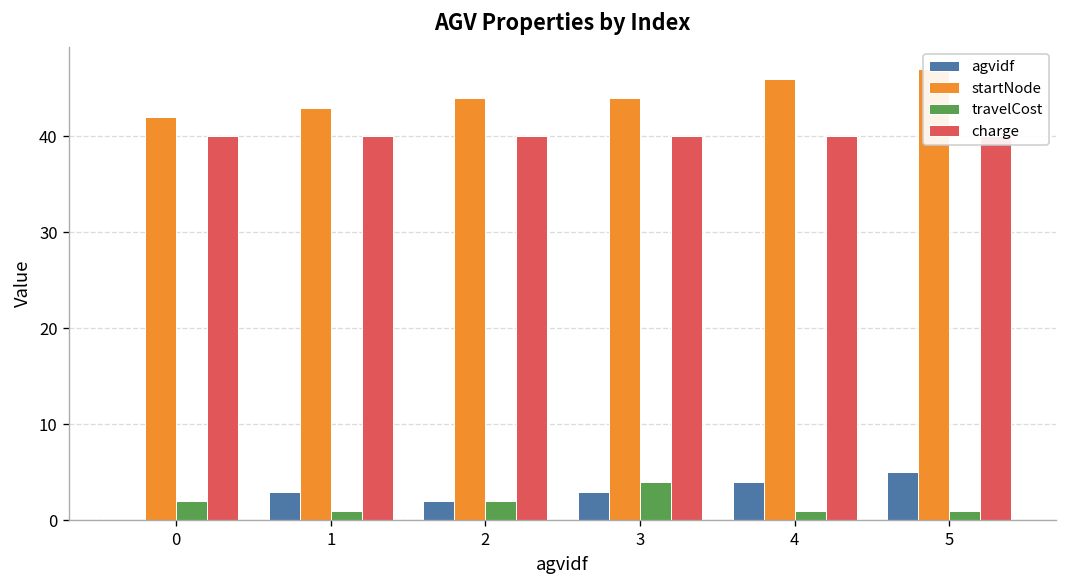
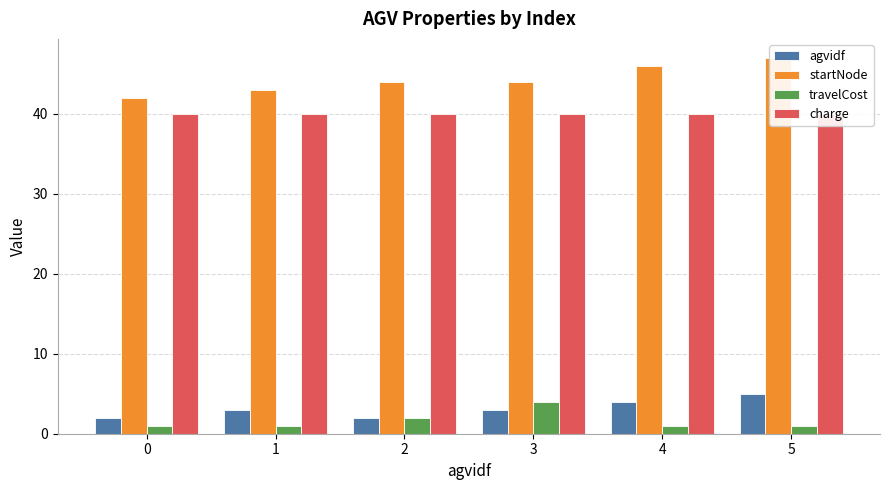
  {
    "agvidf": {
-     "0": 0,
+     "0": 2,
      "1": 3,
      "2": 2,
      "3": 3,
      "4": 4,
      "5": 5
    },
    "startNode": {
      "0": 42,
      "1": 43,
      "2": 44,
      "3": 44,
      "4": 46
    },
    "travelCost": {
-     "0": 2,
+     "0": 1,
      "1": 1,
      "2": 2,
      "3": 4,
      "4": 1,
      "5": 1
    },
    "charge": {
      "0": 40,
      "1": 40,
      "2": 40,
      "3": 40,
      "4": 40
    }
  }
